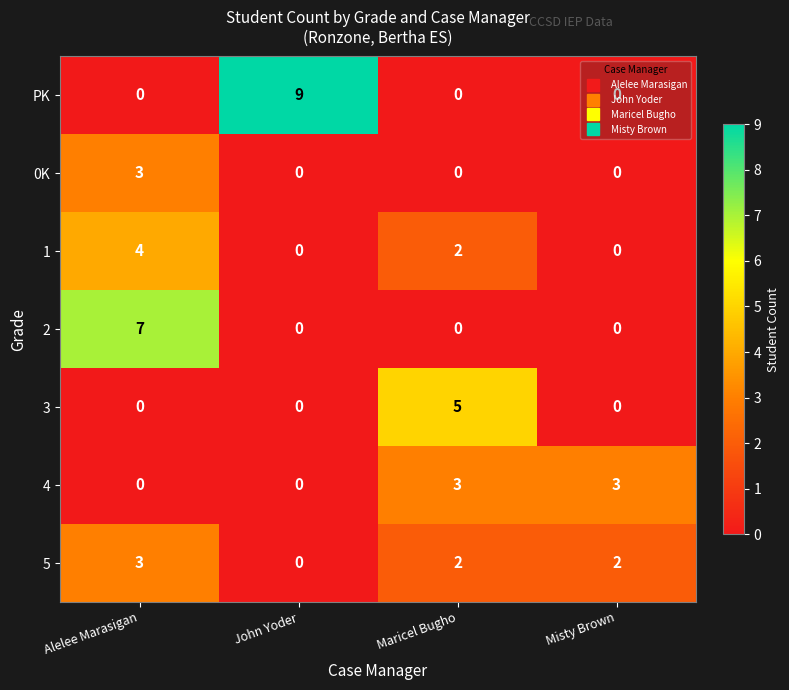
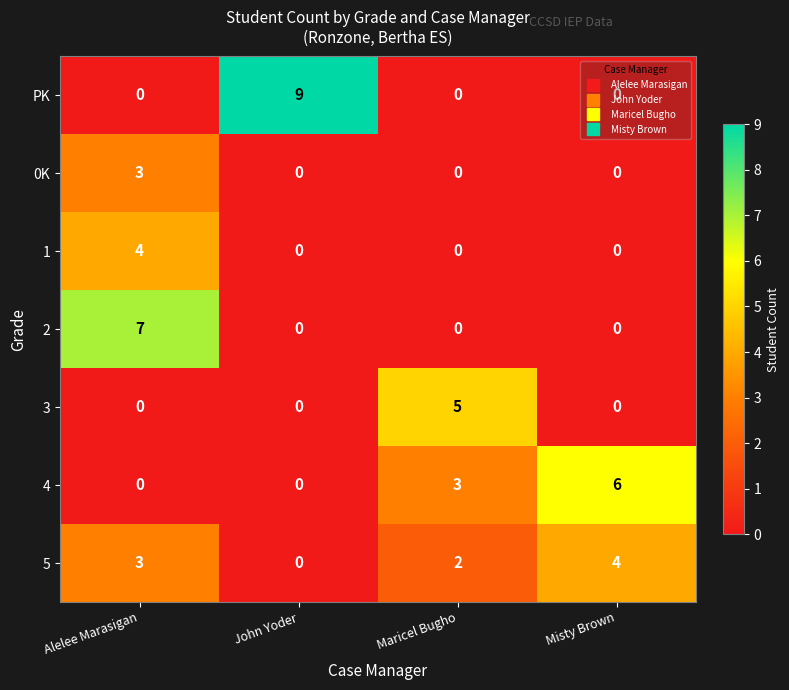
  {
    "PK": {
      "Alelee Marasigan": 0,
      "John Yoder": 9,
      "Maricel Bugho": 0
    },
    "0K": {
      "Alelee Marasigan": 3,
      "John Yoder": 0,
      "Maricel Bugho": 0,
      "Misty Brown": 0
    },
    "1": {
      "Alelee Marasigan": 4,
      "John Yoder": 0,
-     "Maricel Bugho": 2,
+     "Maricel Bugho": 0,
      "Misty Brown": 0
    },
    "2": {
      "Alelee Marasigan": 7,
      "John Yoder": 0,
      "Maricel Bugho": 0,
      "Misty Brown": 0
    },
    "3": {
      "Alelee Marasigan": 0,
      "John Yoder": 0,
      "Maricel Bugho": 5,
      "Misty Brown": 0
    },
    "4": {
      "Alelee Marasigan": 0,
      "John Yoder": 0,
      "Maricel Bugho": 3,
-     "Misty Brown": 3
+     "Misty Brown": 6
    },
    "5": {
      "Alelee Marasigan": 3,
      "John Yoder": 0,
      "Maricel Bugho": 2,
-     "Misty Brown": 2
+     "Misty Brown": 4
    }
  }
